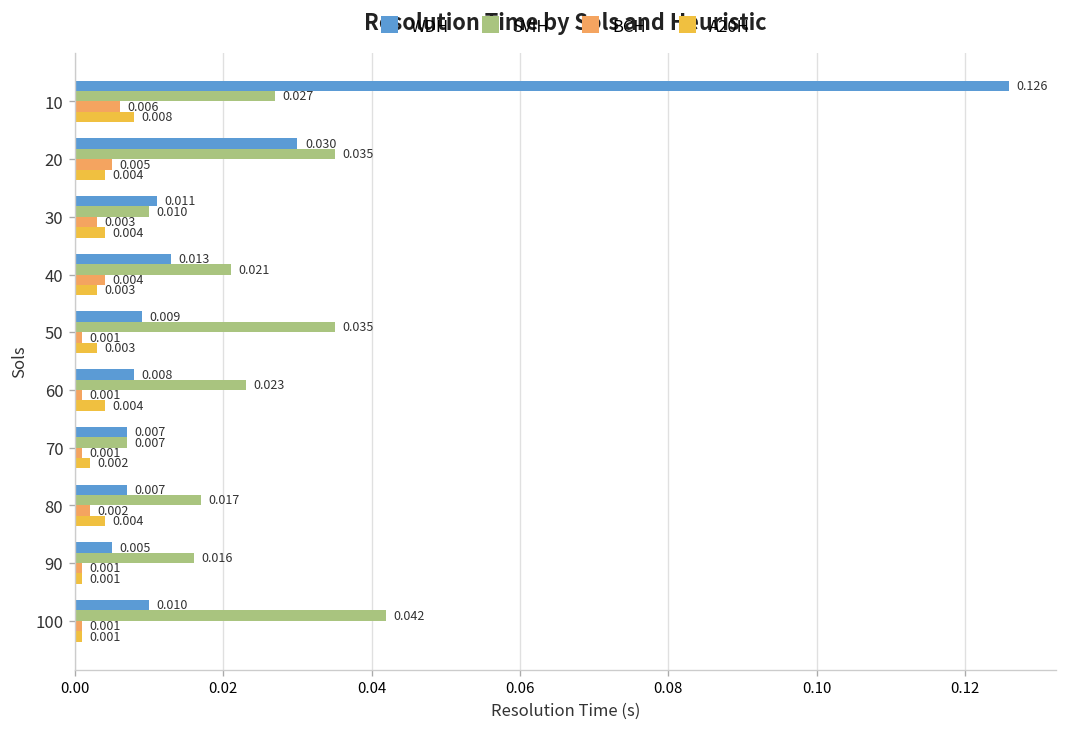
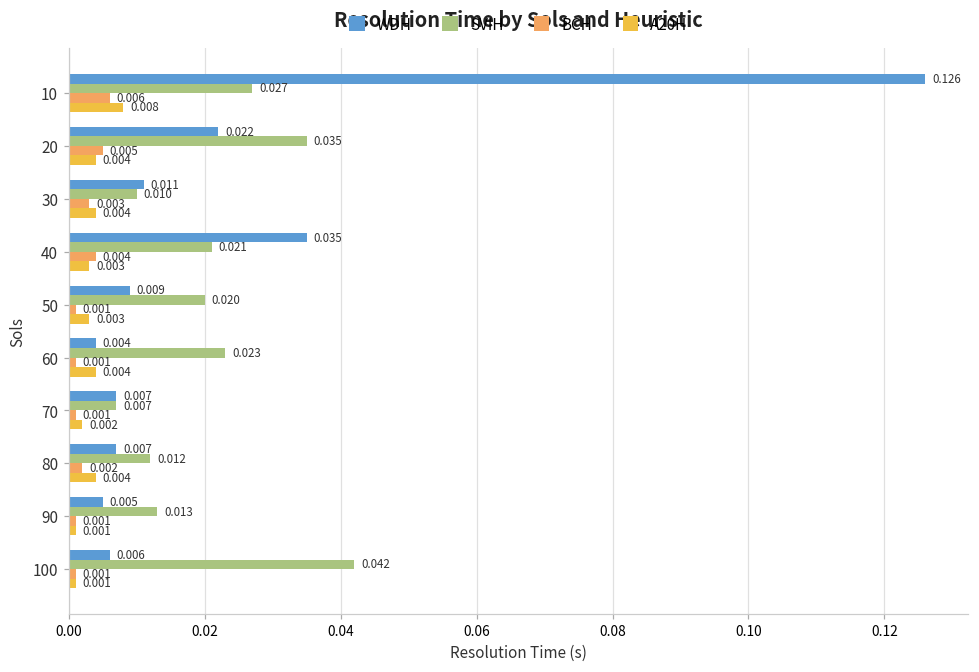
  {
    "WDH": {
      "10": 0.126,
-     "20": 0.030,
+     "20": 0.022,
      "30": 0.011,
-     "40": 0.013,
+     "40": 0.035,
      "50": 0.009,
-     "60": 0.008,
+     "60": 0.004,
      "70": 0.007,
      "80": 0.007,
      "90": 0.005,
-     "100": 0.010
+     "100": 0.006
    },
    "SVIH": {
      "10": 0.027,
      "20": 0.035,
      "30": 0.010,
      "40": 0.021,
-     "50": 0.035,
+     "50": 0.020,
      "60": 0.023,
      "70": 0.007,
-     "80": 0.017,
-     "90": 0.016,
+     "80": 0.012,
+     "90": 0.013,
      "100": 0.042
    }
  }
